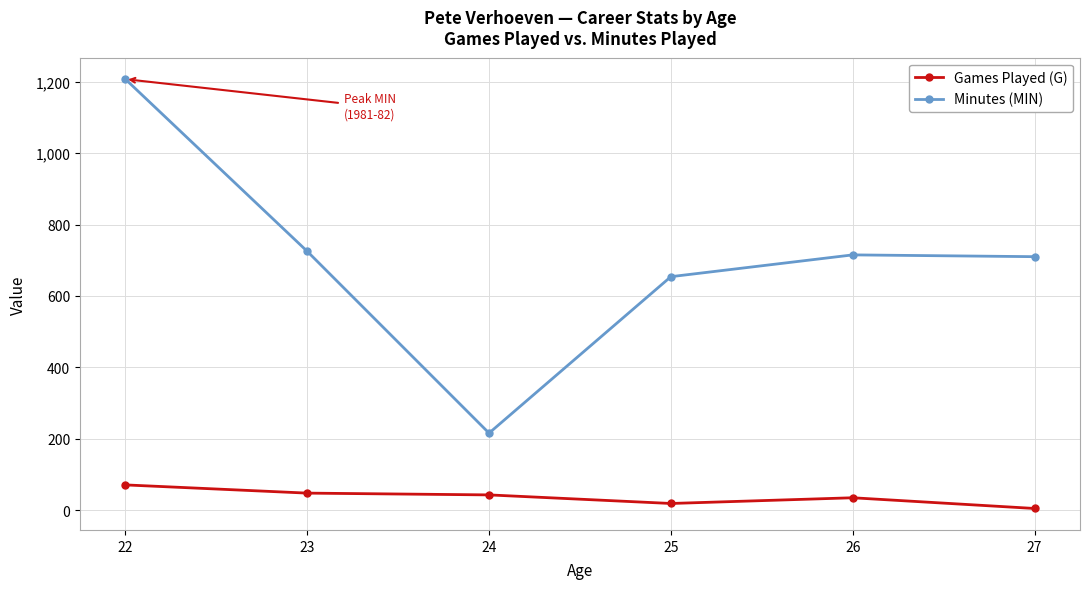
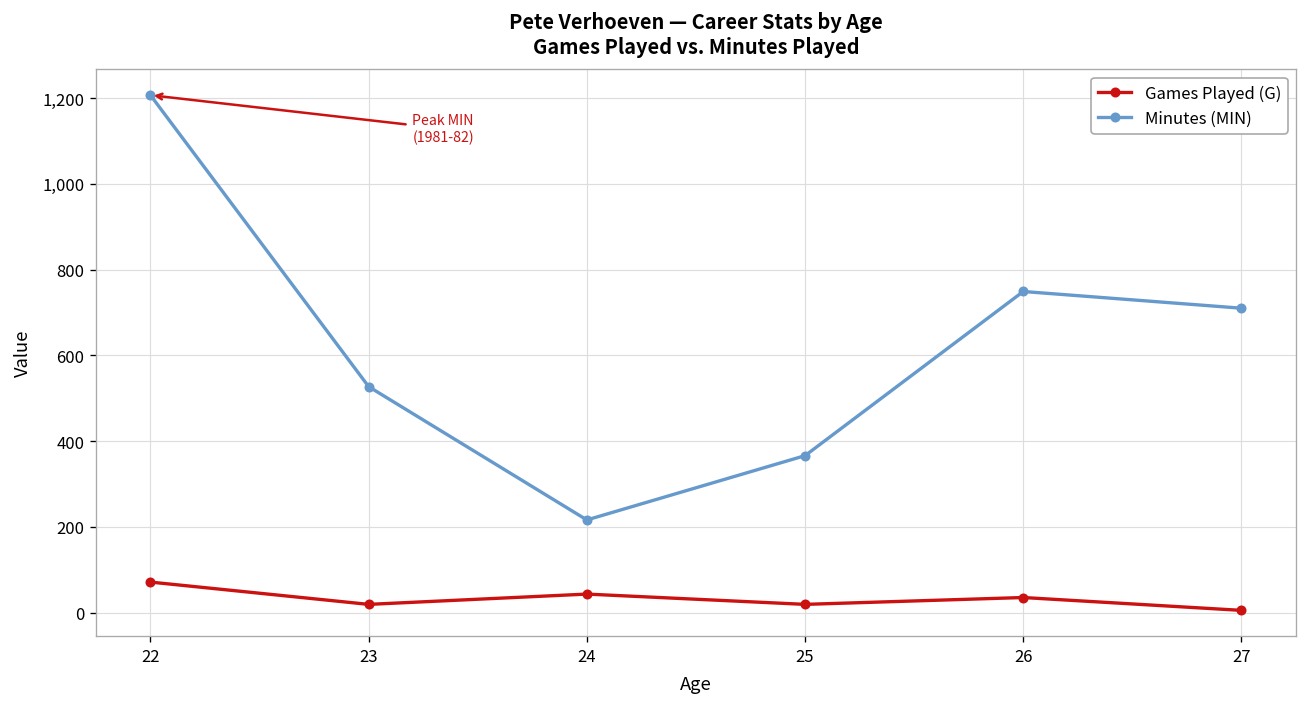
  {
    "Games Played (G)": {
      "22": 70,
-     "23": 50,
+     "23": 20,
      "24": 40,
      "25": 20,
      "26": 40,
      "27": 10
    },
    "Minutes (MIN)": {
-     "23": 730,
+     "23": 530,
      "24": 220,
-     "25": 650,
-     "26": 720,
+     "25": 370,
+     "26": 750,
      "27": 710
    }
  }
